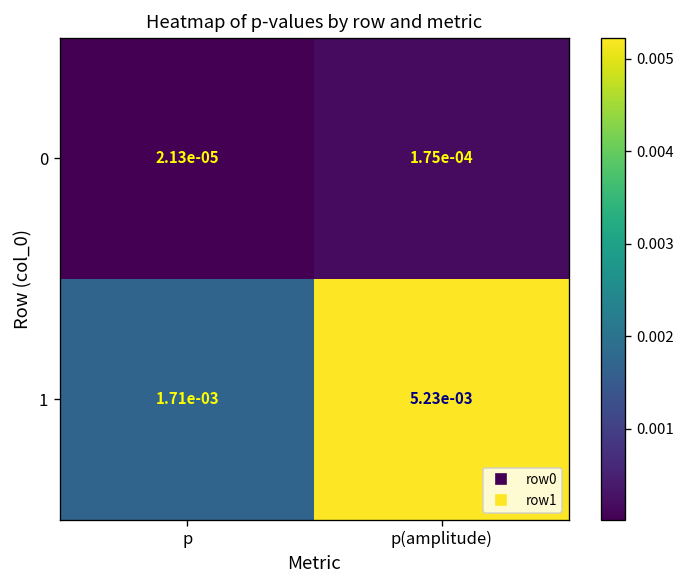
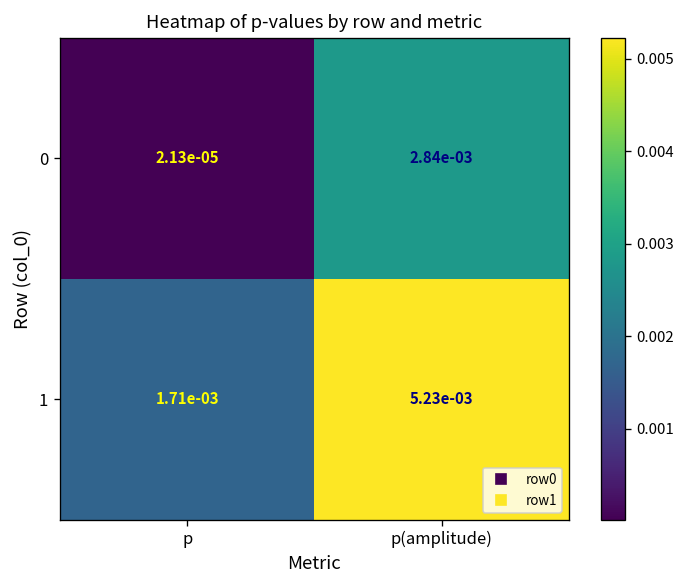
  {
    "0": {
      "p": "2.13e-05",
-     "p(amplitude)": "1.75e-04"
+     "p(amplitude)": "2.84e-03"
    },
    "1": {
      "p": "1.71e-03",
      "p(amplitude)": "5.23e-03"
    }
  }
